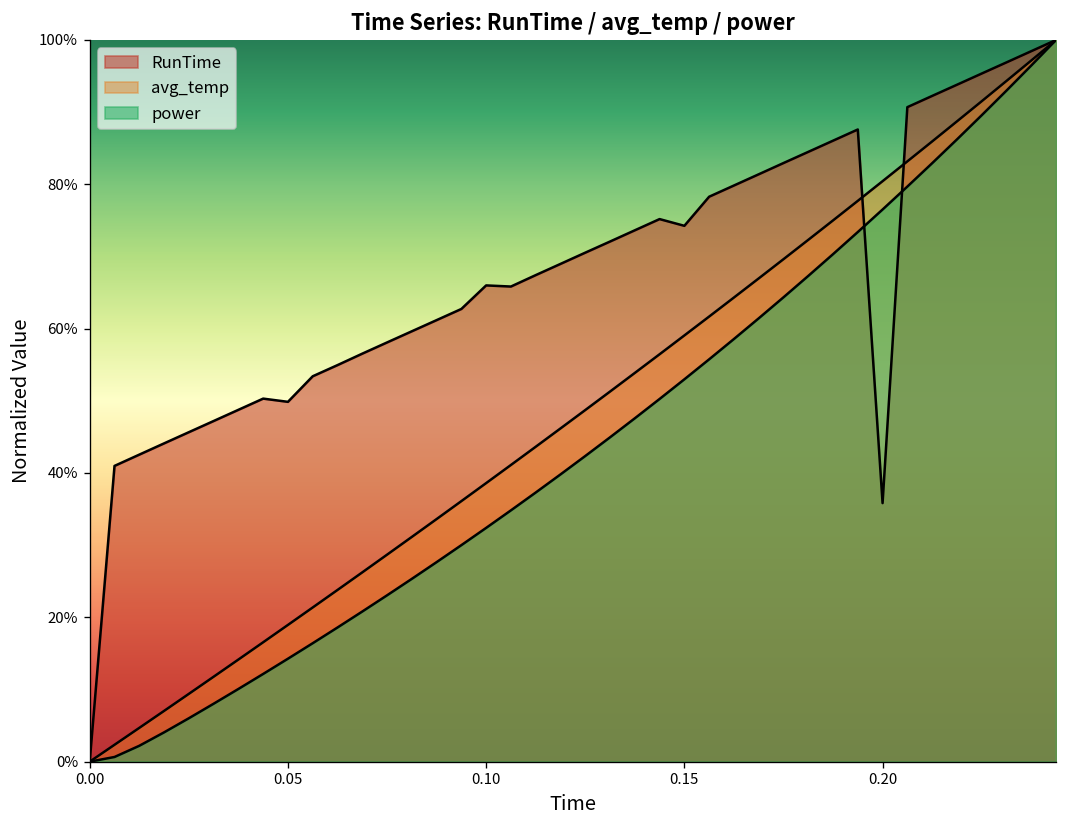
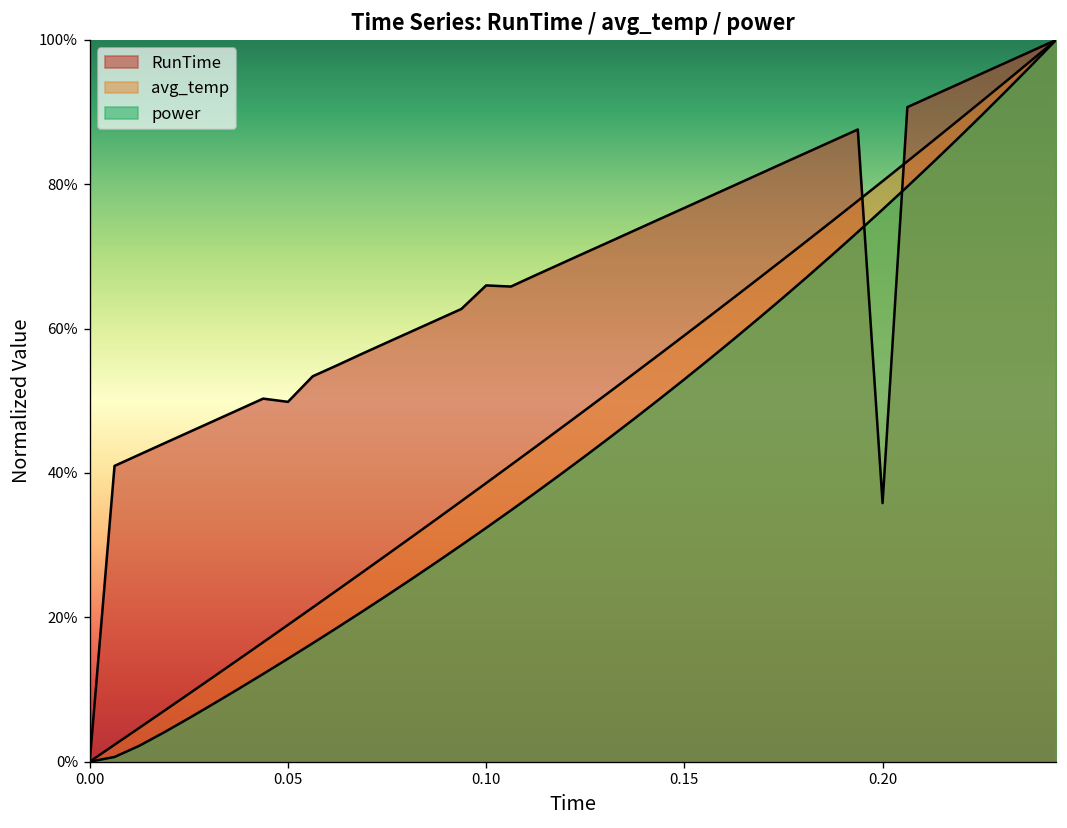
  {
    "RunTime": {
      "0.05": "50%",
      "0.10": "66%",
-     "0.15": "74%",
+     "0.15": "77%",
      "0.20": "36%"
    },
    "avg_temp": {
      "0.05": "19%",
      "0.10": "39%",
      "0.15": "59%",
      "0.20": "80%"
    },
    "power": {
      "0.05": "14%",
      "0.10": "32%",
      "0.15": "53%",
      "0.20": "77%"
    }
  }
